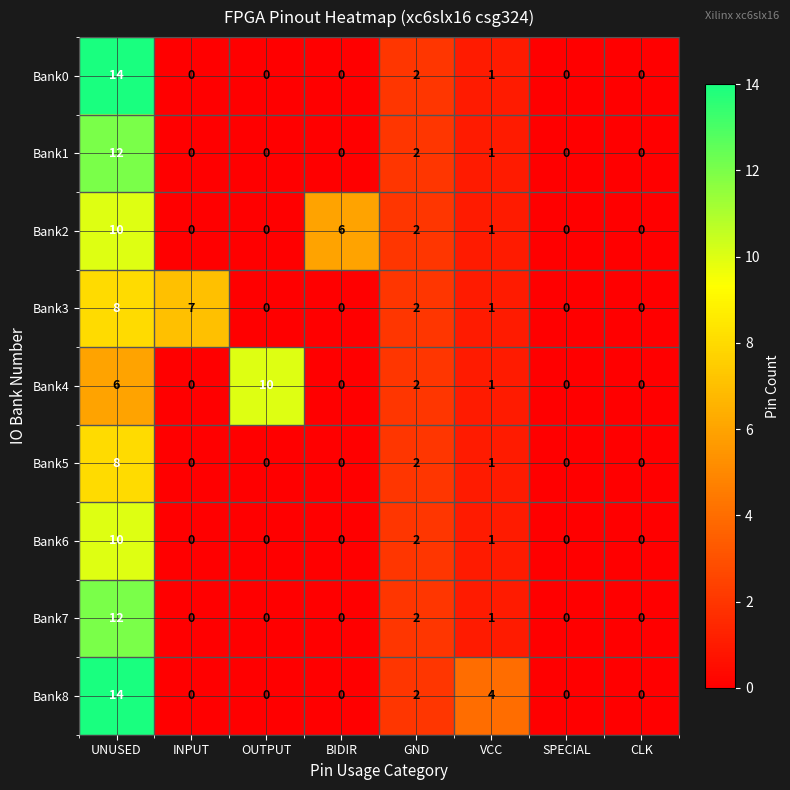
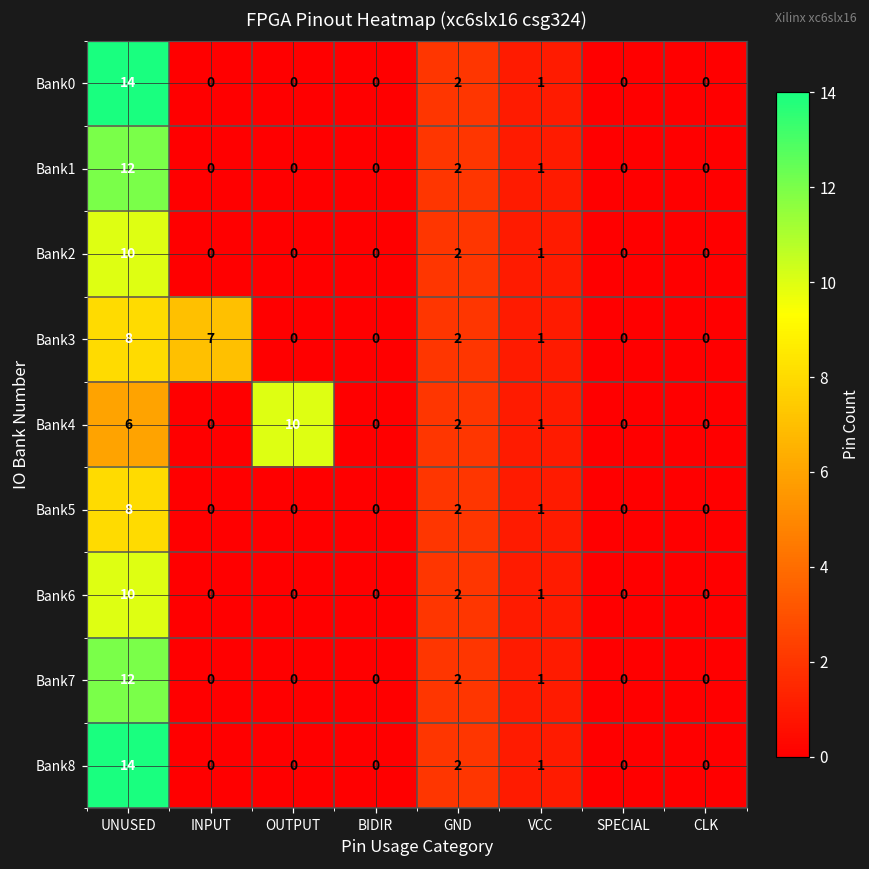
  {
    "Bank0": {
      "UNUSED": 14,
      "INPUT": 0,
      "OUTPUT": 0,
      "BIDIR": 0,
      "GND": 2,
      "VCC": 1,
      "SPECIAL": 0,
      "CLK": 0
    },
    "Bank1": {
      "UNUSED": 12,
      "INPUT": 0,
      "OUTPUT": 0,
      "BIDIR": 0,
      "GND": 2,
      "VCC": 1,
      "SPECIAL": 0,
      "CLK": 0
    },
    "Bank2": {
      "UNUSED": 10,
      "INPUT": 0,
      "OUTPUT": 0,
-     "BIDIR": 6,
+     "BIDIR": 0,
      "GND": 2,
      "VCC": 1,
      "SPECIAL": 0,
      "CLK": 0
    },
    "Bank3": {
      "UNUSED": 8,
      "INPUT": 7,
      "OUTPUT": 0,
      "BIDIR": 0,
      "GND": 2,
      "VCC": 1,
      "SPECIAL": 0,
      "CLK": 0
    },
    "Bank4": {
      "UNUSED": 6,
      "INPUT": 0,
      "OUTPUT": 10,
      "BIDIR": 0,
      "GND": 2,
      "VCC": 1,
      "SPECIAL": 0,
      "CLK": 0
    },
    "Bank5": {
      "UNUSED": 8,
      "INPUT": 0,
      "OUTPUT": 0,
      "BIDIR": 0,
      "GND": 2,
      "VCC": 1,
      "SPECIAL": 0,
      "CLK": 0
    },
    "Bank6": {
      "UNUSED": 10,
      "INPUT": 0,
      "OUTPUT": 0,
      "BIDIR": 0,
      "GND": 2,
      "VCC": 1,
      "SPECIAL": 0,
      "CLK": 0
    },
    "Bank7": {
      "UNUSED": 12,
      "INPUT": 0,
      "OUTPUT": 0,
      "BIDIR": 0,
      "GND": 2,
      "VCC": 1,
      "SPECIAL": 0,
      "CLK": 0
    },
    "Bank8": {
      "UNUSED": 14,
      "INPUT": 0,
      "OUTPUT": 0,
      "BIDIR": 0,
      "GND": 2,
-     "VCC": 4,
+     "VCC": 1,
      "SPECIAL": 0,
      "CLK": 0
    }
  }
